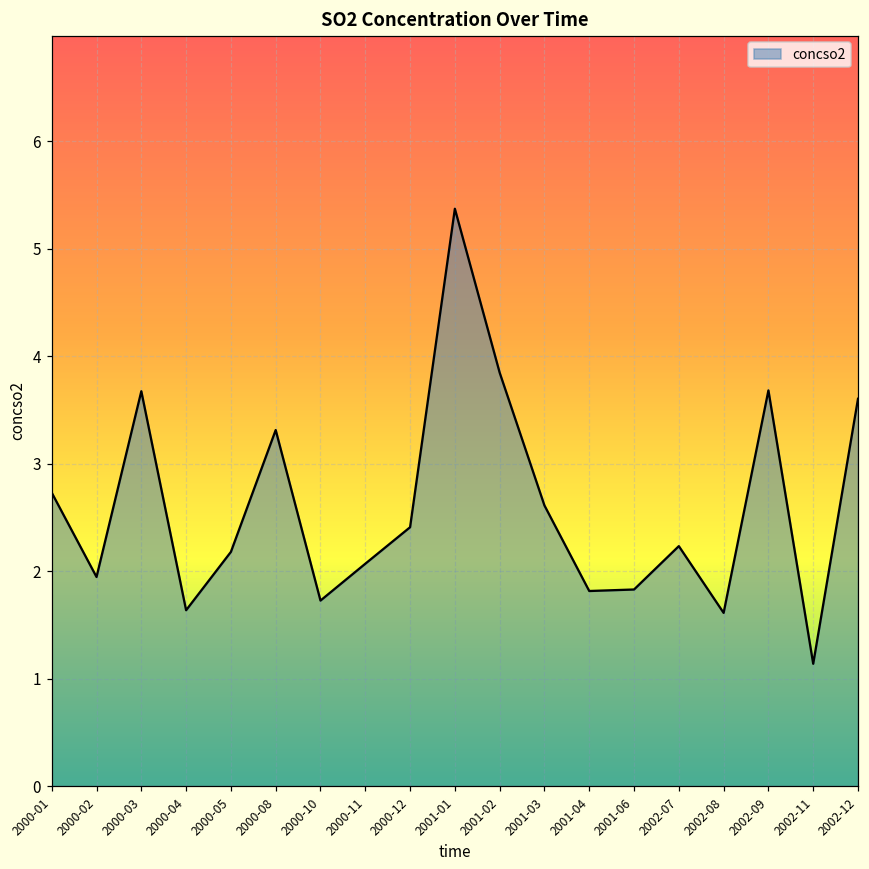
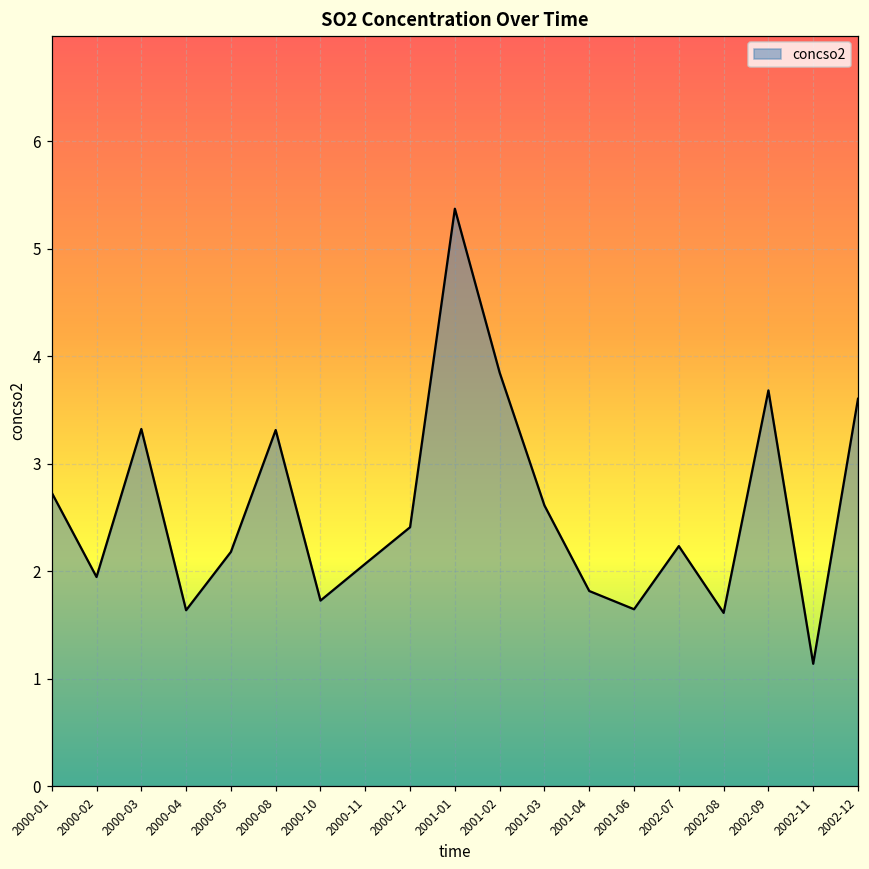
  {
    "2000-01": 2.7,
    "2000-02": 1.9,
-   "2000-03": 3.7,
+   "2000-03": 3.3,
    "2000-04": 1.6,
    "2000-05": 2.2,
    "2000-08": 3.3,
    "2000-10": 1.7,
    "2000-11": 2.1,
    "2000-12": 2.4,
    "2001-01": 5.4,
    "2001-02": 3.8,
    "2001-03": 2.6,
    "2001-04": 1.8,
-   "2001-06": 1.8,
+   "2001-06": 1.6,
    "2002-07": 2.2,
    "2002-08": 1.6,
    "2002-09": 3.7,
    "2002-11": 1.1,
    "2002-12": 3.6
  }
